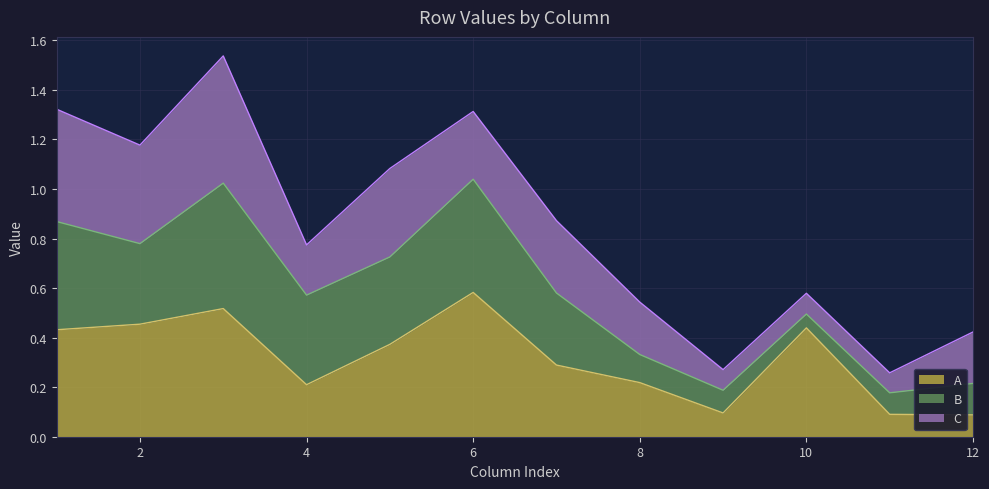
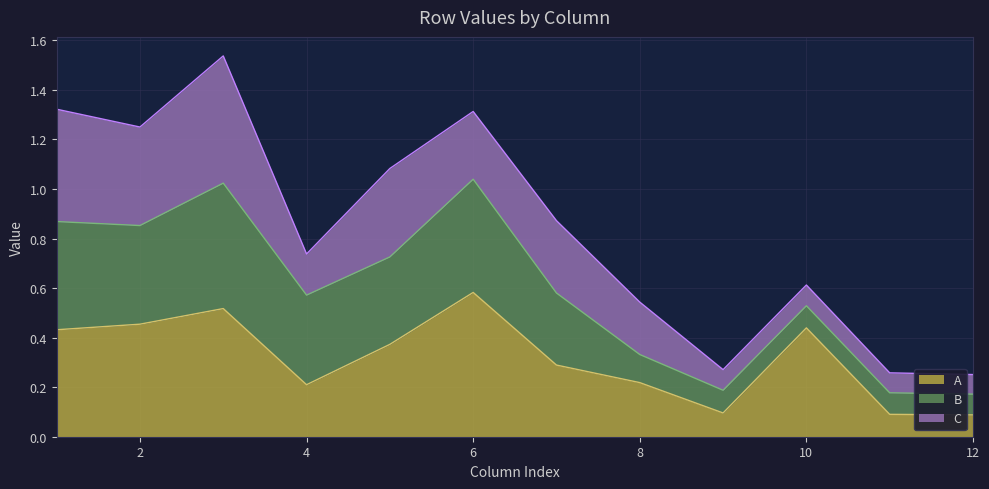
  {
    "A": {
      "2": 0.45,
      "4": 0.21,
      "6": 0.58,
      "8": 0.22,
      "10": 0.44,
      "12": 0.09
    },
    "B": {
-     "2": 0.33,
+     "2": 0.40,
      "4": 0.36,
      "6": 0.46,
      "8": 0.11,
-     "10": 0.06,
-     "12": 0.13
+     "10": 0.09,
+     "12": 0.08
    },
    "C": {
      "2": 0.40,
-     "4": 0.20,
+     "4": 0.17,
      "6": 0.27,
      "8": 0.21,
      "10": 0.08,
-     "12": 0.21
+     "12": 0.08
    }
  }
